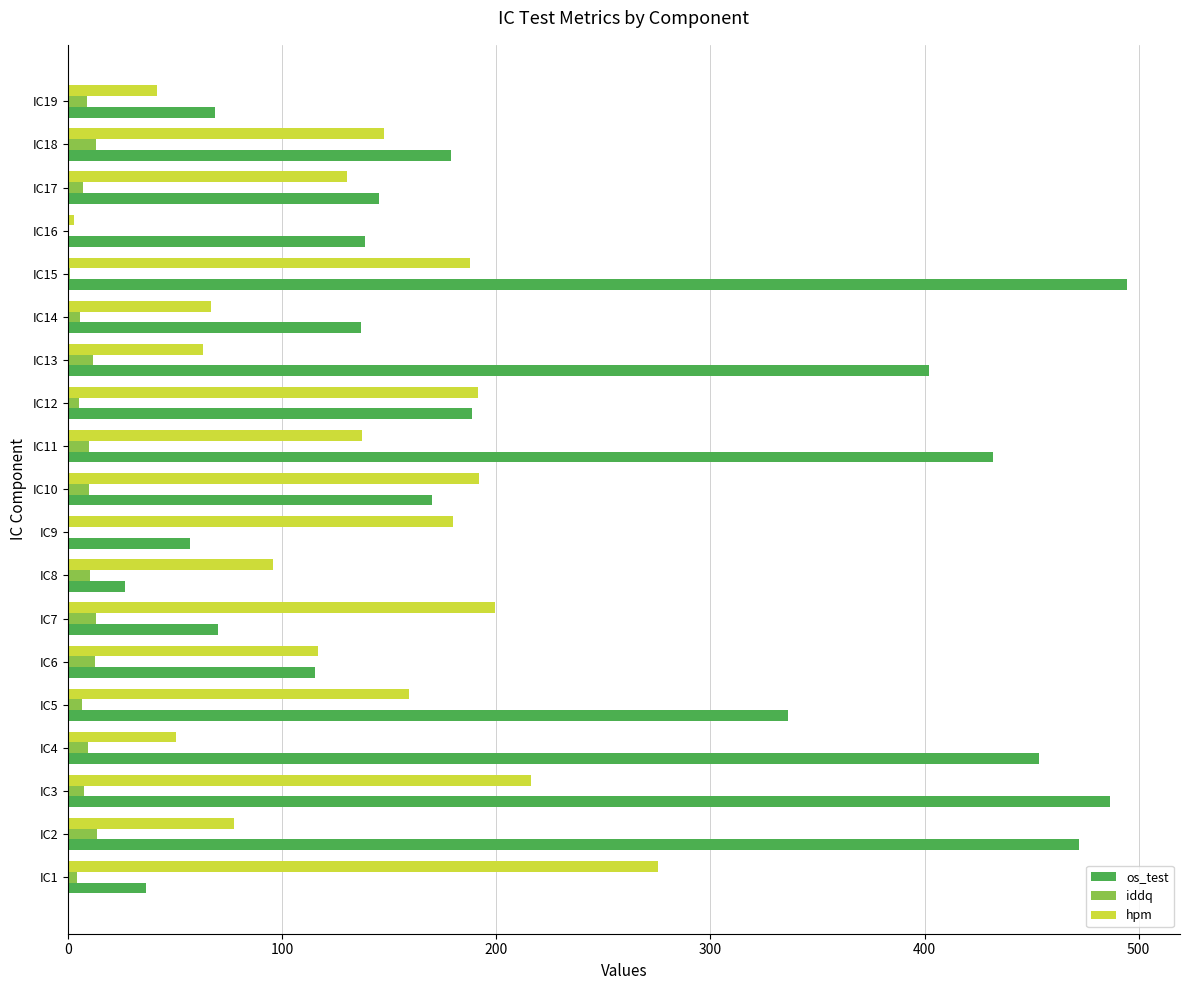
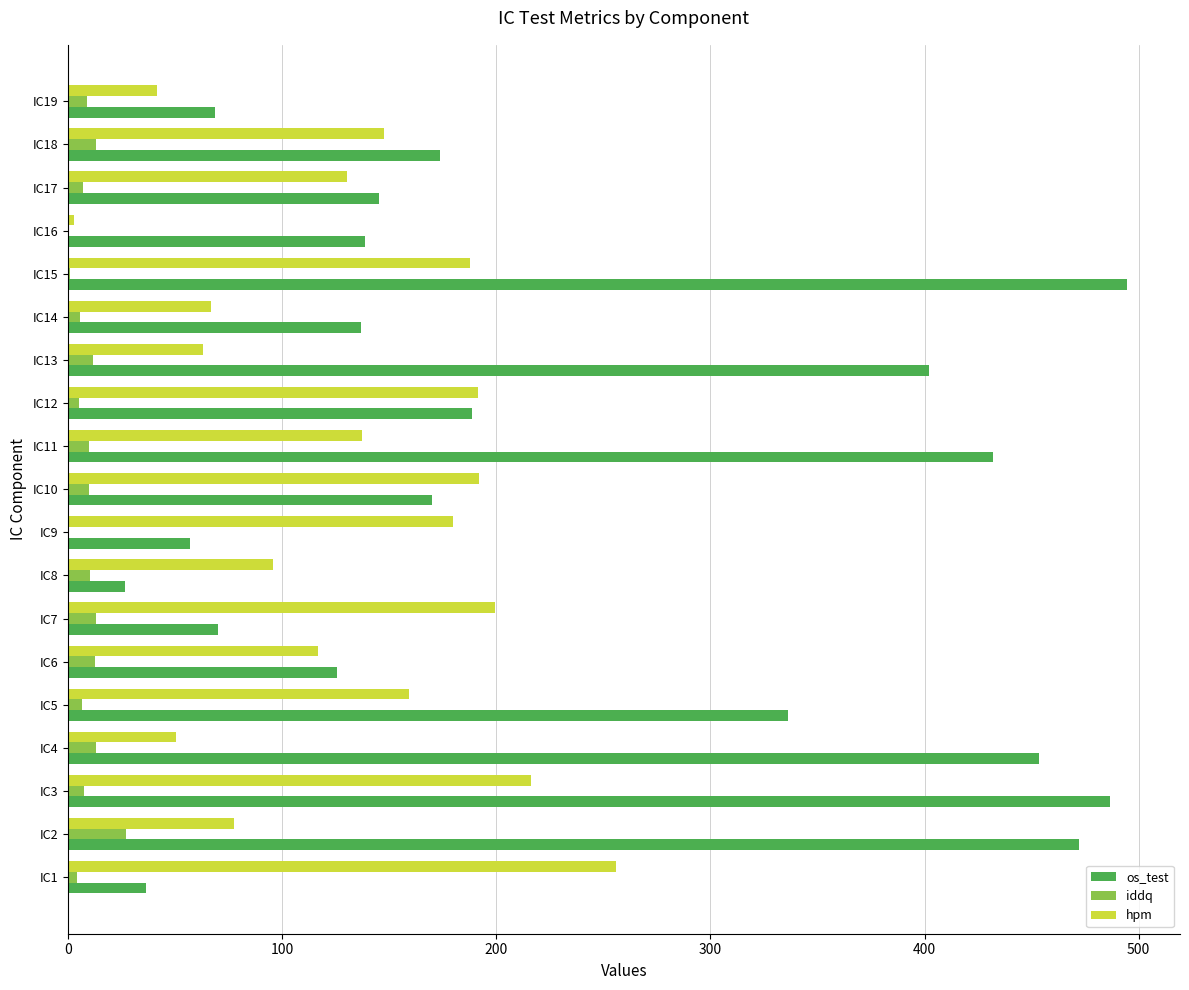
  {
    "os_test": {
      "IC19": 69,
-     "IC18": 179,
+     "IC18": 174,
      "IC17": 145,
      "IC16": 139,
      "IC15": 495,
      "IC14": 137,
      "IC13": 402,
      "IC12": 189,
      "IC11": 432,
      "IC10": 170,
      "IC9": 57,
      "IC8": 27,
      "IC7": 70,
-     "IC6": 115,
+     "IC6": 125,
      "IC5": 336,
      "IC4": 453,
      "IC3": 487,
      "IC2": 472,
      "IC1": 37
    },
    "iddq": {
      "IC19": 9,
      "IC18": 13,
      "IC17": 7,
      "IC14": 6,
      "IC13": 11,
      "IC12": 5,
      "IC11": 10,
      "IC10": 10,
      "IC8": 10,
      "IC7": 13,
      "IC6": 13,
      "IC5": 7,
-     "IC4": 9,
+     "IC4": 13,
      "IC3": 8,
-     "IC2": 14,
+     "IC2": 27,
      "IC1": 4
    },
    "hpm": {
      "IC19": 42,
      "IC18": 148,
      "IC17": 130,
      "IC16": 3,
      "IC15": 188,
      "IC14": 67,
      "IC13": 63,
      "IC12": 192,
      "IC11": 137,
      "IC10": 192,
      "IC9": 180,
      "IC8": 96,
      "IC7": 199,
      "IC6": 117,
      "IC5": 159,
      "IC4": 51,
      "IC3": 216,
      "IC2": 78,
-     "IC1": 275
+     "IC1": 256
    }
  }
